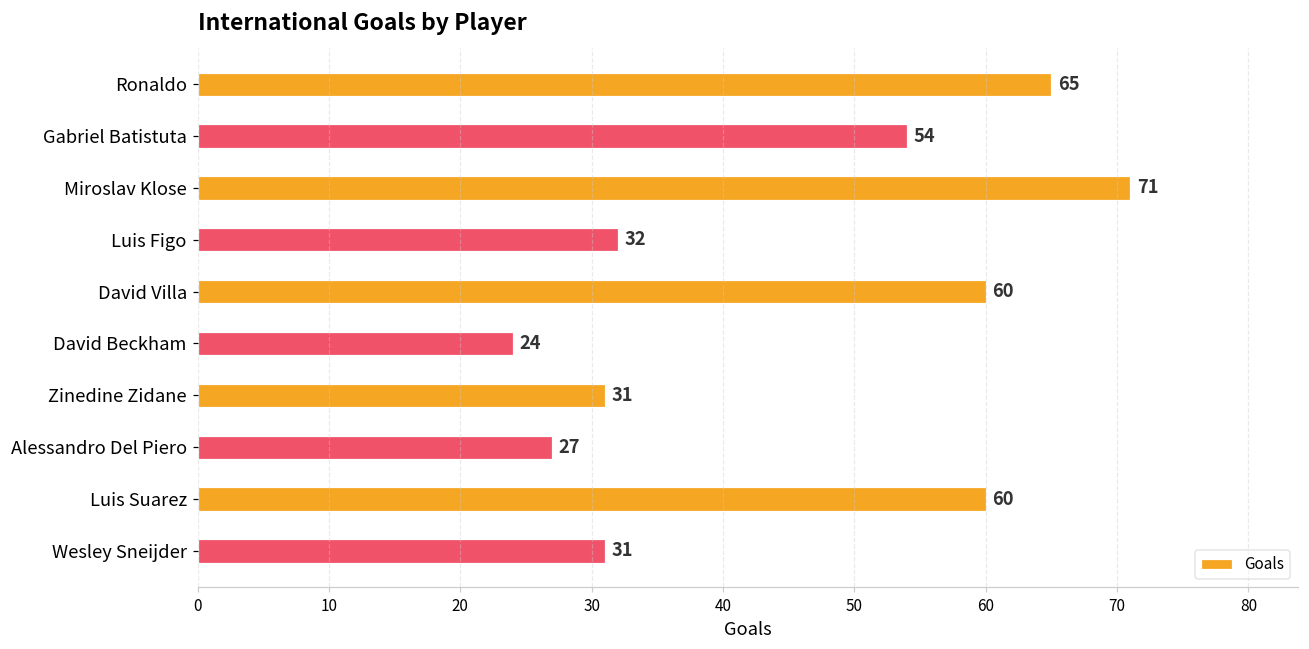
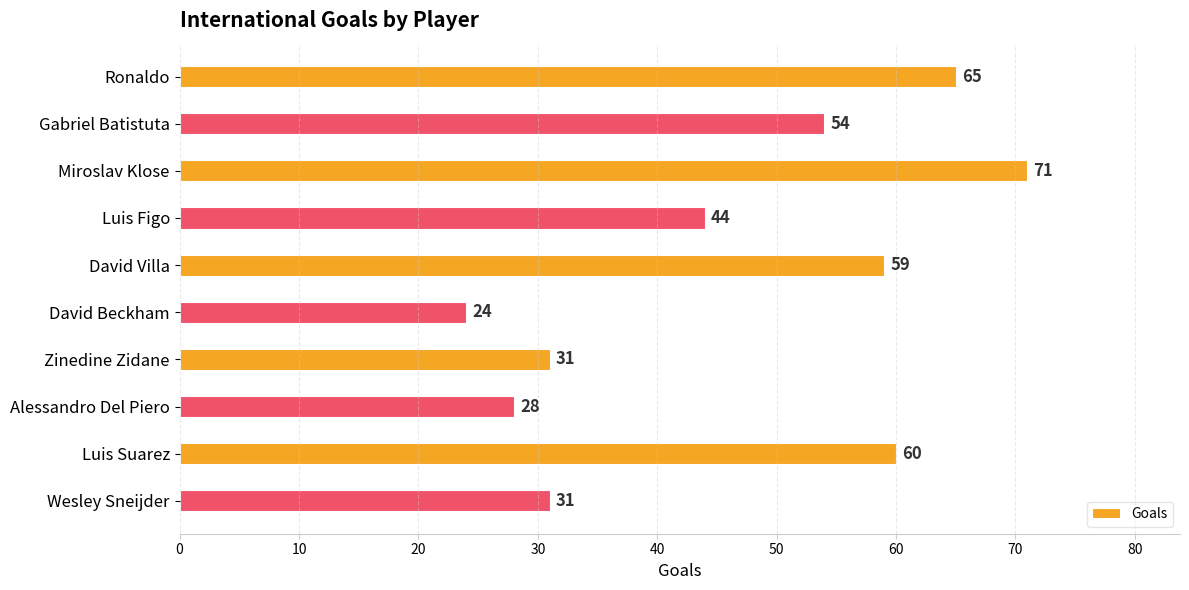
  {
    "Ronaldo": 65,
    "Gabriel Batistuta": 54,
    "Miroslav Klose": 71,
-   "Luis Figo": 32,
-   "David Villa": 60,
+   "Luis Figo": 44,
+   "David Villa": 59,
    "David Beckham": 24,
    "Zinedine Zidane": 31,
-   "Alessandro Del Piero": 27,
+   "Alessandro Del Piero": 28,
    "Luis Suarez": 60,
    "Wesley Sneijder": 31
  }
